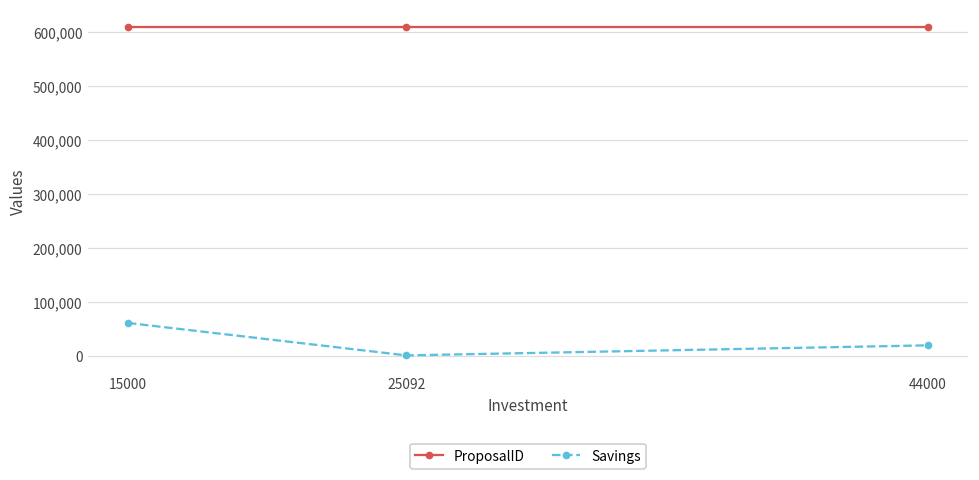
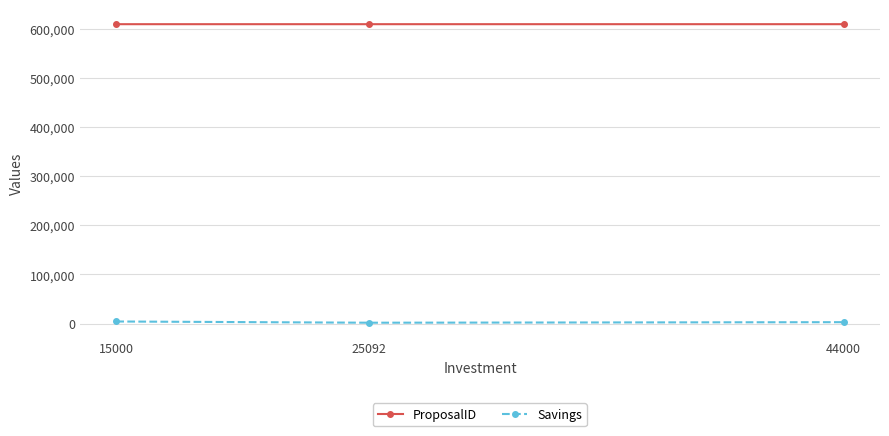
  {
    "ProposalID": {
      "15000": "610,000",
      "25092": "610,000",
      "44000": "610,000"
    },
    "Savings": {
-     "15000": "60,000",
+     "15000": "0",
      "25092": "0",
-     "44000": "20,000"
+     "44000": "0"
    }
  }
